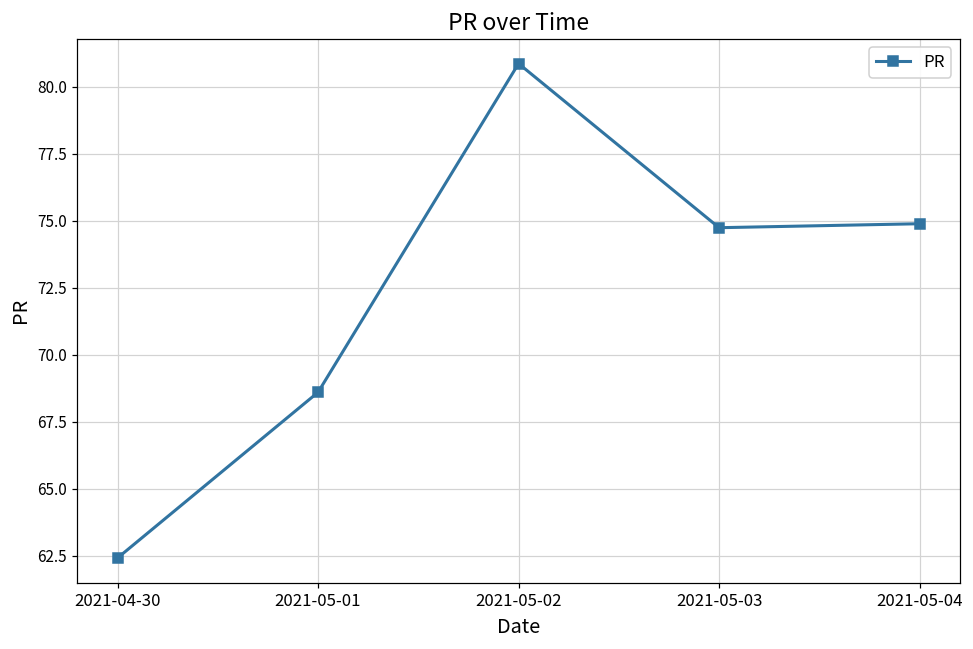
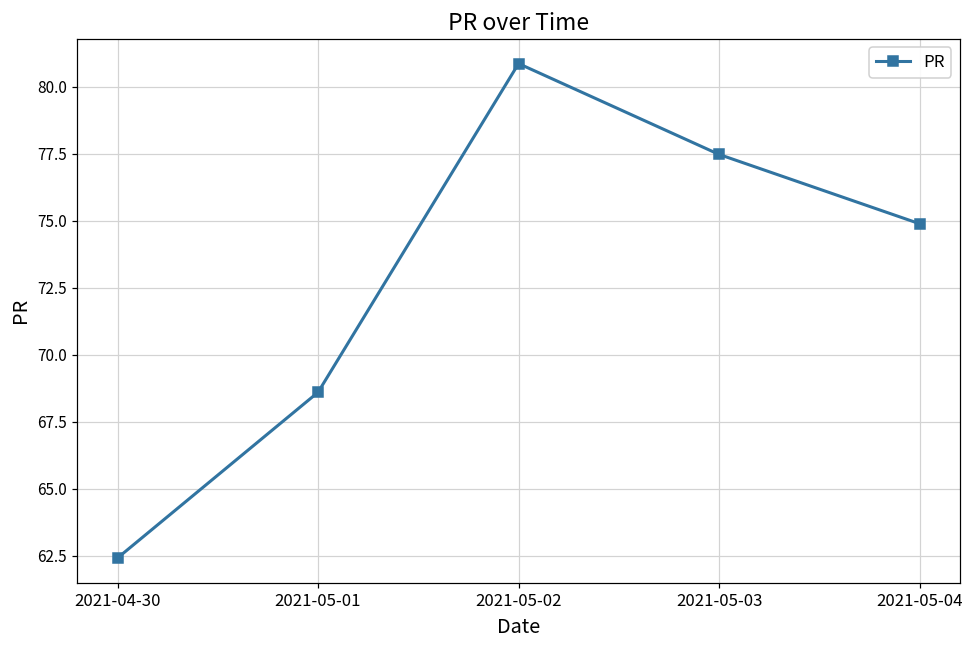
  {
    "2021-04-30": 62.4,
    "2021-05-01": 68.6,
    "2021-05-02": 80.9,
-   "2021-05-03": 74.7,
+   "2021-05-03": 77.5,
    "2021-05-04": 74.9
  }
